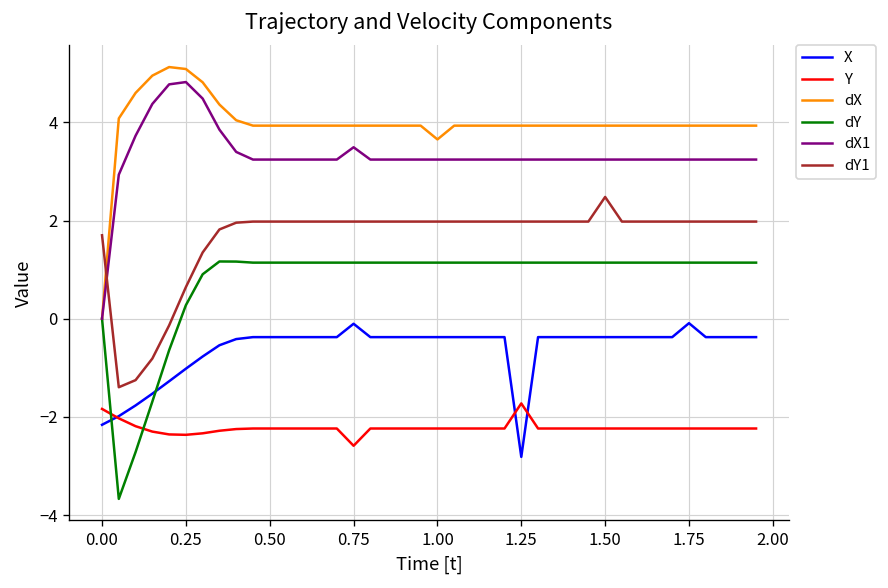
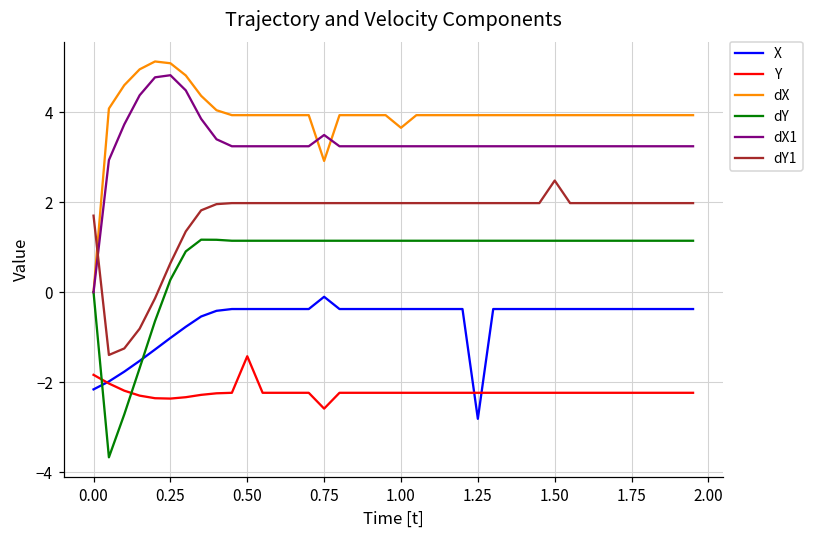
  {
    "X": {
      "0.00": -2.2,
      "0.25": -1.0,
      "0.50": -0.4,
      "0.75": -0.1,
      "1.00": -0.4,
      "1.25": -2.8,
      "1.50": -0.4,
-     "1.75": -0.1
+     "1.75": -0.4
    },
    "Y": {
      "0.00": -1.8,
      "0.25": -2.4,
-     "0.50": -2.2,
+     "0.50": -1.4,
      "0.75": -2.6,
      "1.00": -2.2,
-     "1.25": -1.7,
+     "1.25": -2.2,
      "1.50": -2.2,
      "1.75": -2.2
    },
    "dX": {
      "0.25": 5.1,
      "0.50": 3.9,
-     "0.75": 3.9,
+     "0.75": 2.9,
      "1.00": 3.7,
      "1.25": 3.9,
      "1.50": 3.9,
      "1.75": 3.9
    },
    "dY": {
      "0.25": 0.3,
      "0.50": 1.1,
      "0.75": 1.1,
      "1.00": 1.1,
      "1.25": 1.1,
      "1.50": 1.1,
      "1.75": 1.1
    },
    "dX1": {
      "0.25": 4.8,
      "0.50": 3.2,
      "0.75": 3.5,
      "1.00": 3.2,
      "1.25": 3.2,
      "1.50": 3.2,
      "1.75": 3.2
    },
    "dY1": {
      "0.00": 1.7,
      "0.25": 0.6,
      "0.50": 2.0,
      "0.75": 2.0,
      "1.00": 2.0,
      "1.25": 2.0,
      "1.50": 2.5,
      "1.75": 2.0
    }
  }
